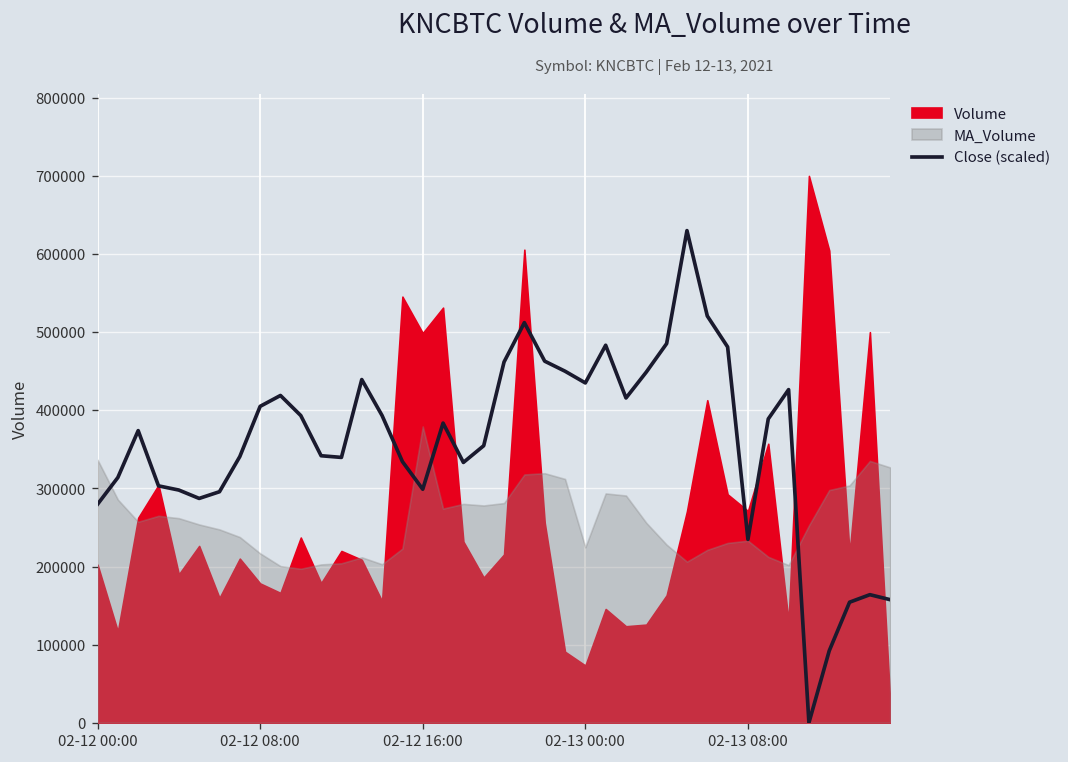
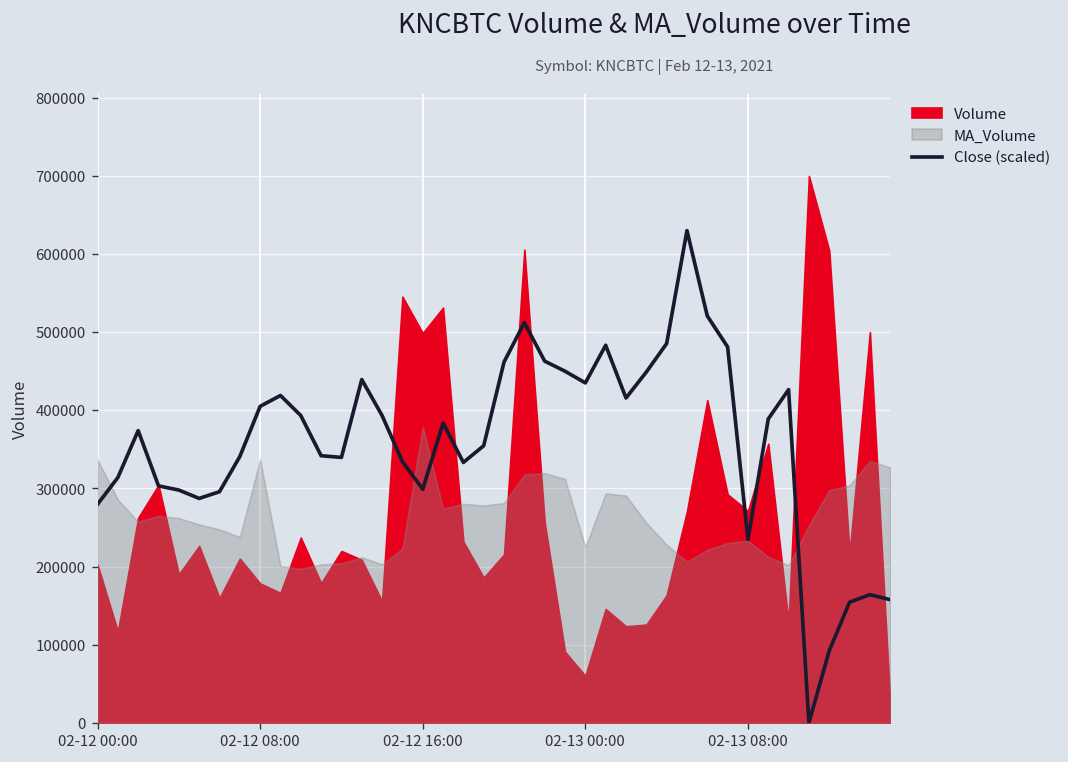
  {
    "Close (scaled)": {
      "02-12 00:00": 280000,
      "02-12 08:00": 410000,
      "02-12 16:00": 300000,
      "02-13 00:00": 440000
    },
    "Volume": {
      "02-12 00:00": 200000,
      "02-12 08:00": 180000,
      "02-12 16:00": 500000,
-     "02-13 00:00": 70000,
+     "02-13 00:00": 60000,
      "02-13 08:00": 270000
    },
    "MA_Volume": {
      "02-12 00:00": 340000,
-     "02-12 08:00": 220000,
+     "02-12 08:00": 340000,
      "02-12 16:00": 380000,
      "02-13 00:00": 220000
    }
  }
